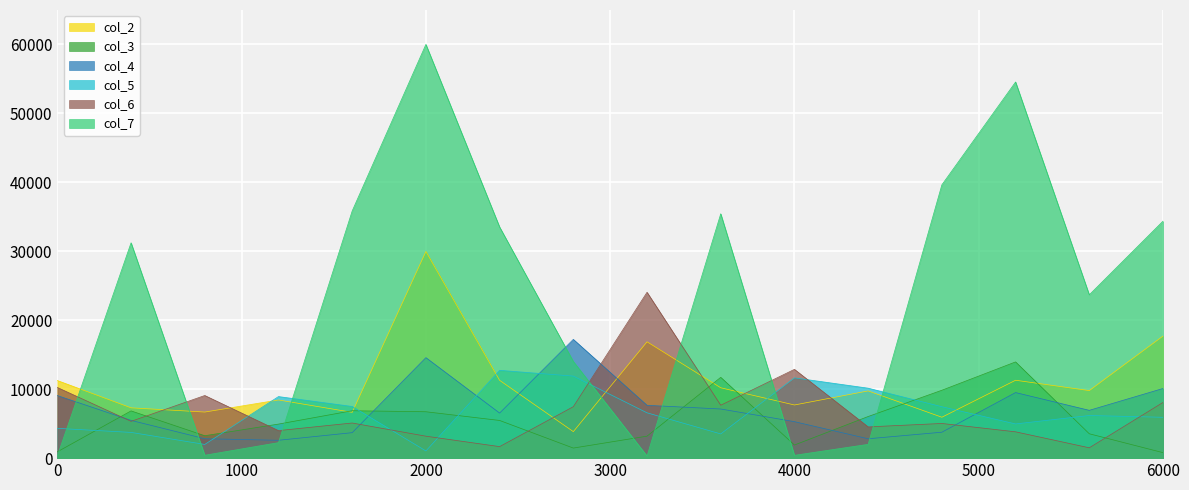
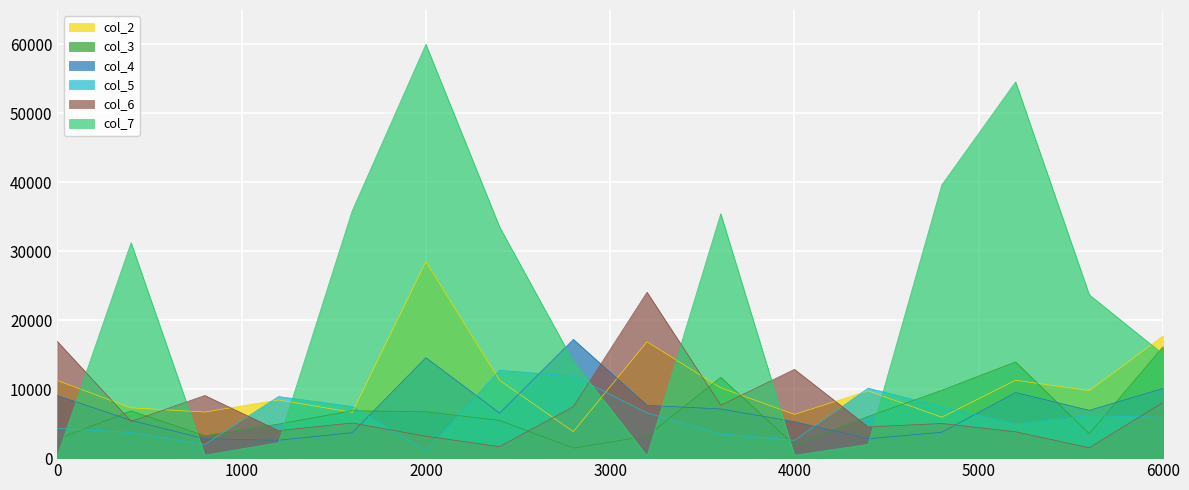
  {
    "col_2": {
      "0": 11000,
-     "2000": 30000,
-     "4000": 8000,
+     "2000": 29000,
+     "4000": 6000,
      "6000": 18000
    },
    "col_3": {
-     "0": 1000,
+     "0": 3000,
      "2000": 7000,
      "4000": 2000,
-     "6000": 1000
+     "6000": 16000
    },
    "col_4": {
      "0": 9000,
      "2000": 15000,
      "4000": 5000,
      "6000": 10000
    },
    "col_5": {
      "0": 4000,
      "2000": 1000,
-     "4000": 12000,
+     "4000": 3000,
      "6000": 6000
    },
    "col_6": {
-     "0": 10000,
+     "0": 17000,
      "2000": 3000,
      "4000": 13000,
      "6000": 8000
    },
    "col_7": {
      "0": 0,
      "2000": 60000,
      "4000": 0,
-     "6000": 34000
+     "6000": 15000
    }
  }
